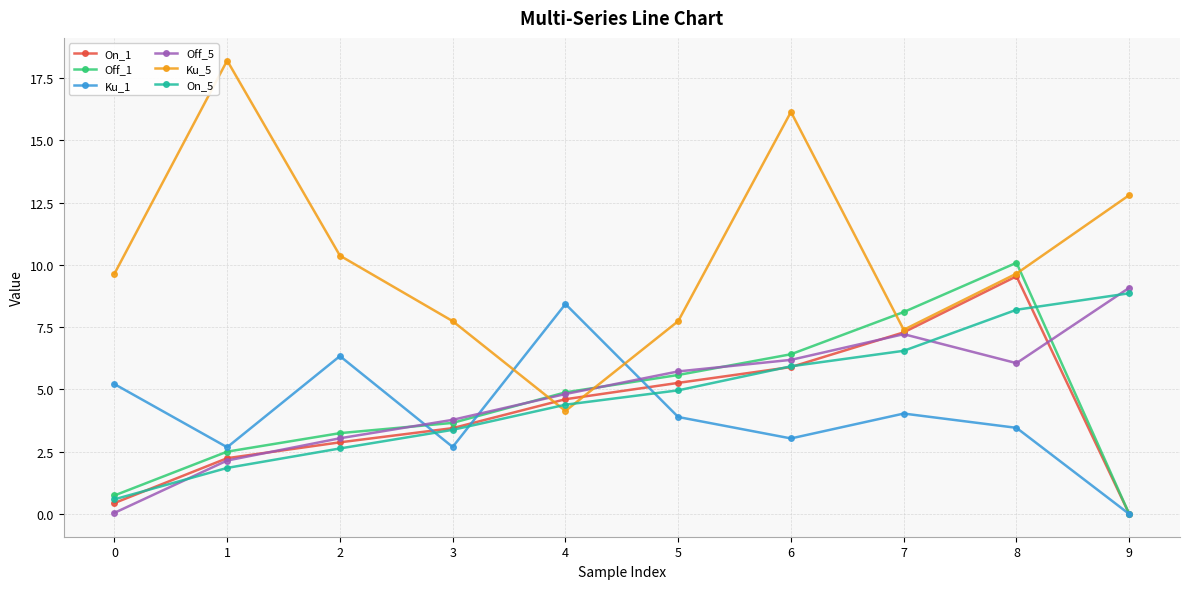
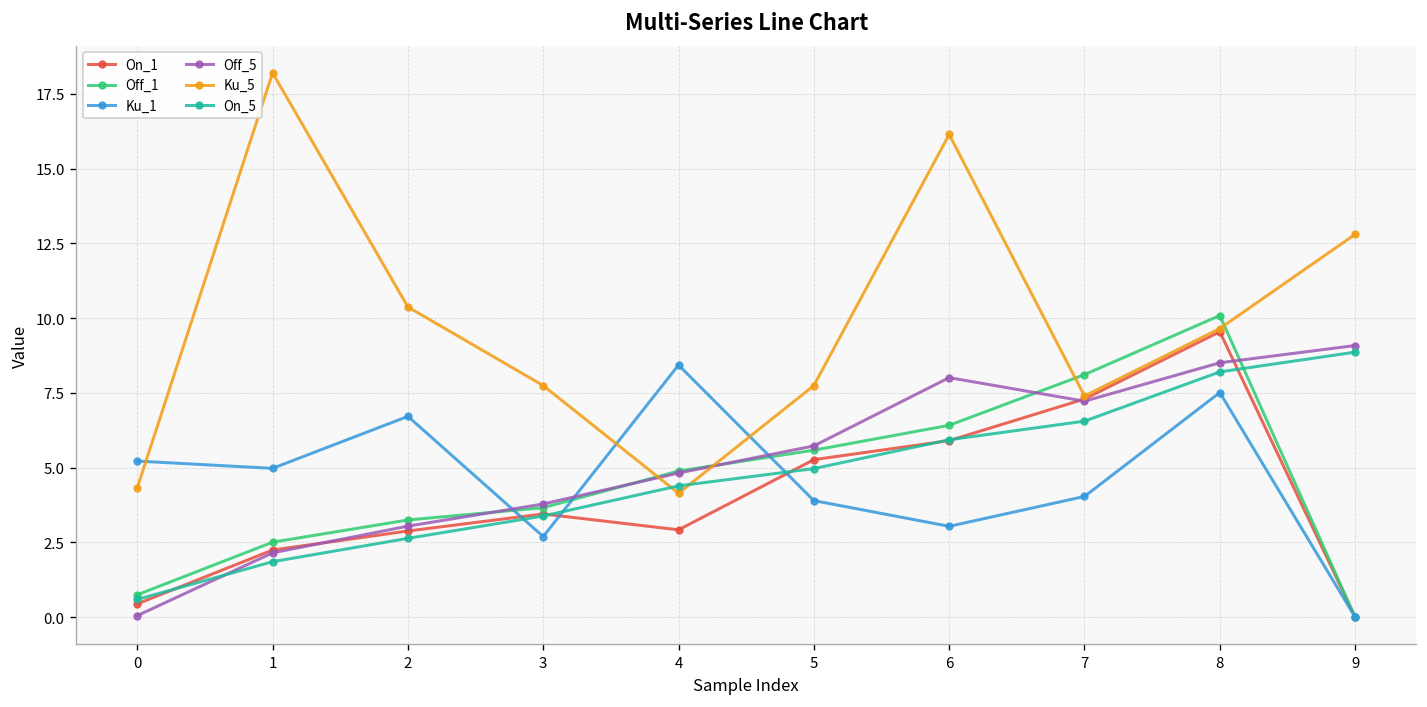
  {
    "On_1": {
      "0": 0.4,
      "2": 2.9,
-     "4": 4.6,
+     "4": 2.9,
      "5": 5.3,
      "8": 9.5
    },
    "Ku_1": {
      "0": 5.2,
-     "1": 2.7,
-     "2": 6.3,
+     "1": 5.0,
+     "2": 6.7,
      "3": 2.7,
      "4": 8.4,
      "5": 3.9,
      "6": 3.0,
      "7": 4.0,
-     "8": 3.5
+     "8": 7.5
    },
    "Off_5": {
      "0": 0.0,
      "2": 3.0,
      "3": 3.8,
      "5": 5.7,
-     "6": 6.2,
-     "8": 6.1,
+     "6": 8.0,
+     "8": 8.5,
      "9": 9.1
    },
    "Ku_5": {
-     "0": 9.6,
+     "0": 4.3,
      "1": 18.2,
      "2": 10.4,
      "3": 7.7,
      "4": 4.1,
      "5": 7.7,
      "6": 16.1,
      "7": 7.4,
      "8": 9.6,
      "9": 12.8
    }
  }
